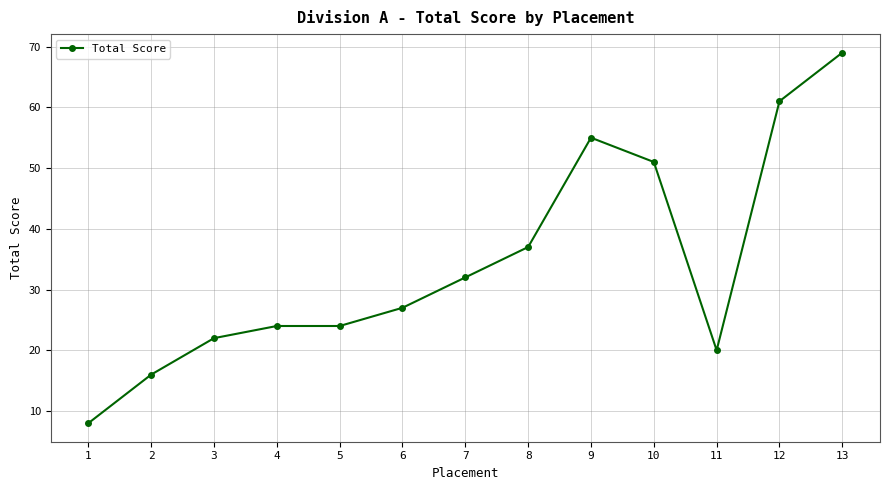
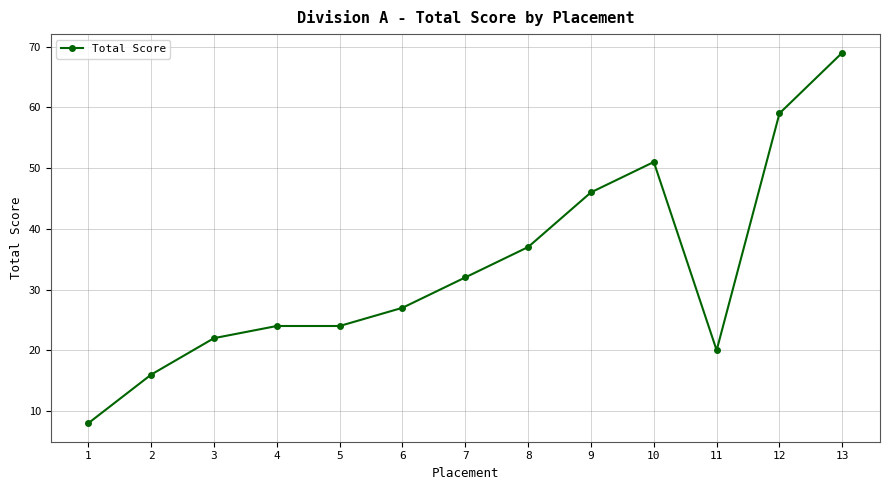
  {
    "1": 8,
    "2": 16,
    "3": 22,
    "4": 24,
    "5": 24,
    "6": 27,
    "7": 32,
    "8": 37,
-   "9": 55,
+   "9": 46,
    "10": 51,
    "11": 20,
-   "12": 61,
+   "12": 59,
    "13": 69
  }
